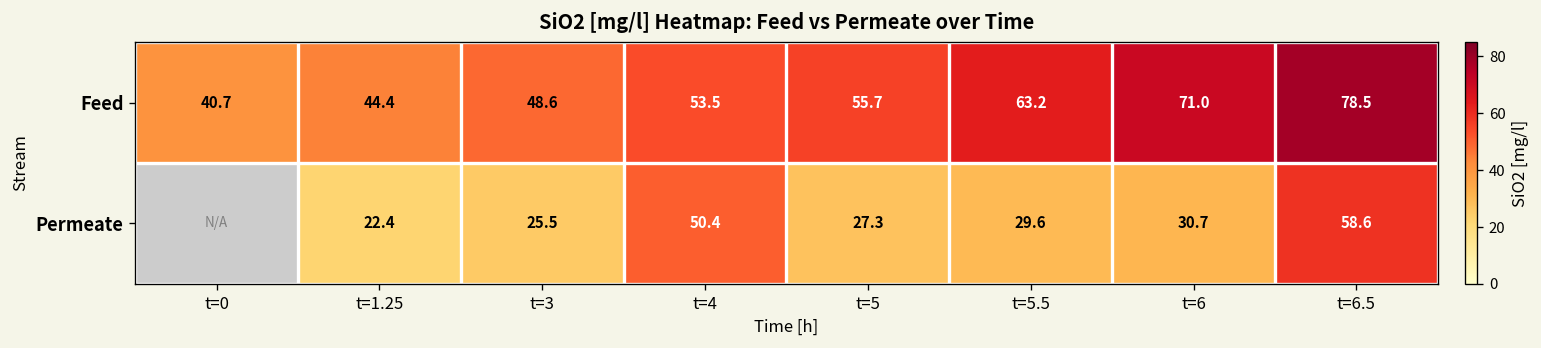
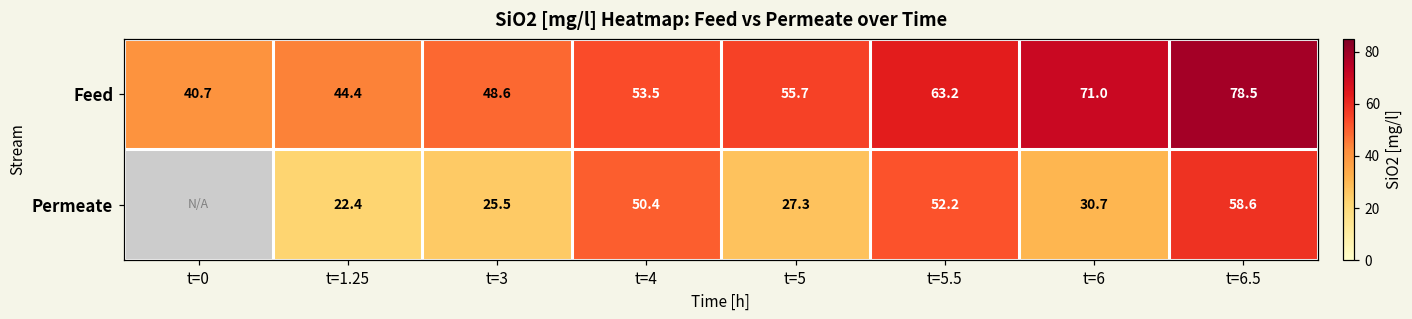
  {
    "Feed": {
      "t=0": 40.7,
      "t=1.25": 44.4,
      "t=3": 48.6,
      "t=4": 53.5,
      "t=5": 55.7,
      "t=5.5": 63.2,
      "t=6": 71.0,
      "t=6.5": 78.5
    },
    "Permeate": {
      "t=1.25": 22.4,
      "t=3": 25.5,
      "t=4": 50.4,
      "t=5": 27.3,
-     "t=5.5": 29.6,
+     "t=5.5": 52.2,
      "t=6": 30.7,
      "t=6.5": 58.6
    }
  }
